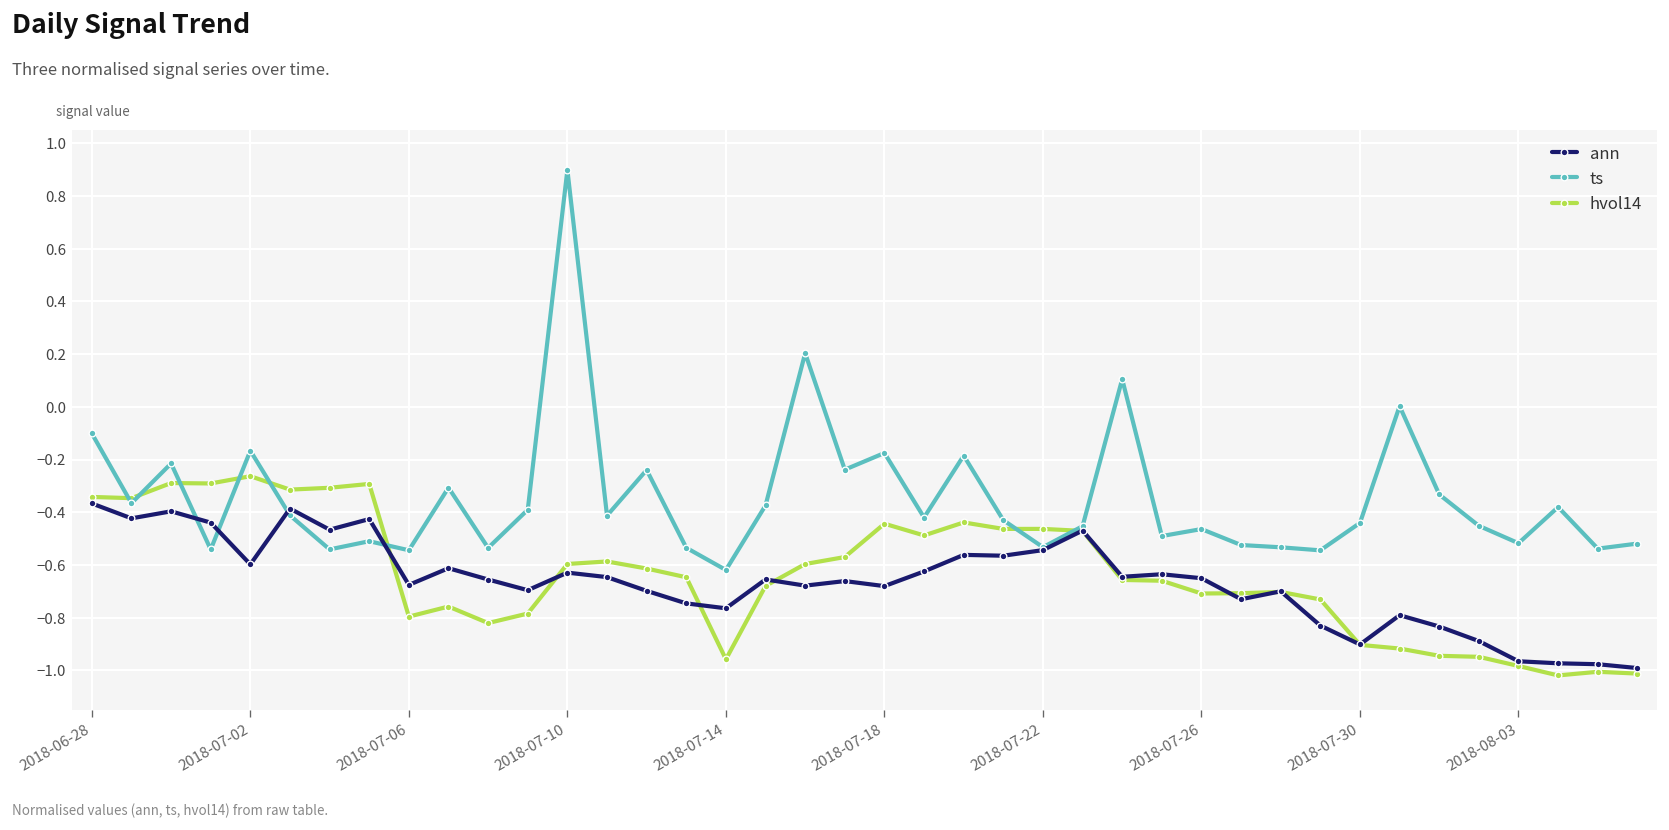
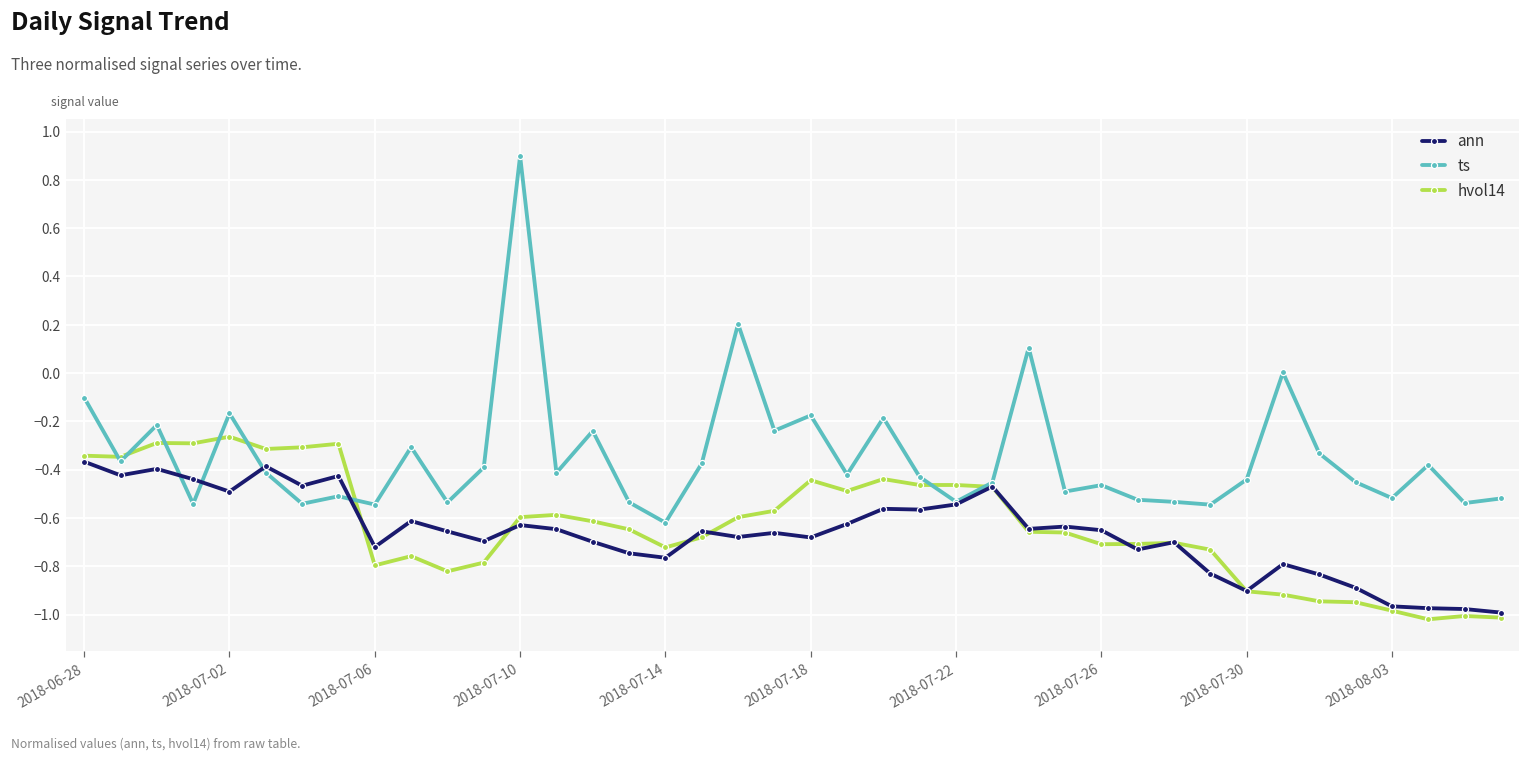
  {
    "ann": {
      "2018-06-28": -0.37,
-     "2018-07-02": -0.60,
-     "2018-07-06": -0.68,
+     "2018-07-02": -0.49,
+     "2018-07-06": -0.72,
      "2018-07-10": -0.63,
      "2018-07-14": -0.76,
      "2018-07-18": -0.68,
      "2018-07-26": -0.65,
      "2018-08-03": -0.97
    },
    "ts": {
      "2018-06-28": -0.10,
      "2018-07-02": -0.17,
      "2018-07-06": -0.54,
      "2018-07-10": 0.90,
      "2018-07-14": -0.62,
      "2018-07-18": -0.18,
      "2018-07-26": -0.46,
      "2018-07-30": -0.44,
      "2018-08-03": -0.52
    },
    "hvol14": {
      "2018-06-28": -0.34,
      "2018-07-02": -0.26,
      "2018-07-06": -0.80,
      "2018-07-10": -0.60,
-     "2018-07-14": -0.96,
+     "2018-07-14": -0.72,
      "2018-07-18": -0.44,
      "2018-07-22": -0.46,
      "2018-07-26": -0.71,
      "2018-08-03": -0.98
    }
  }
